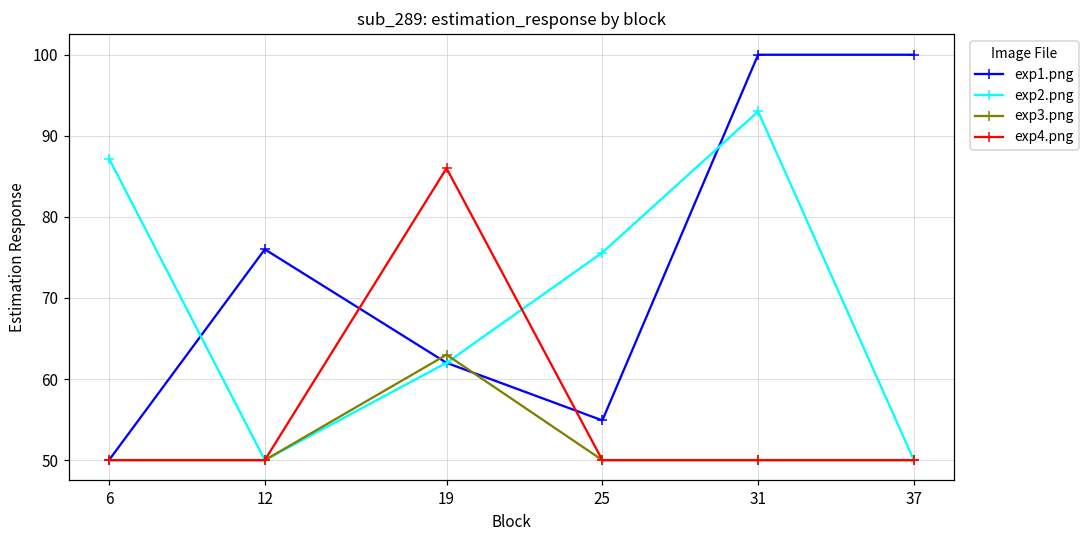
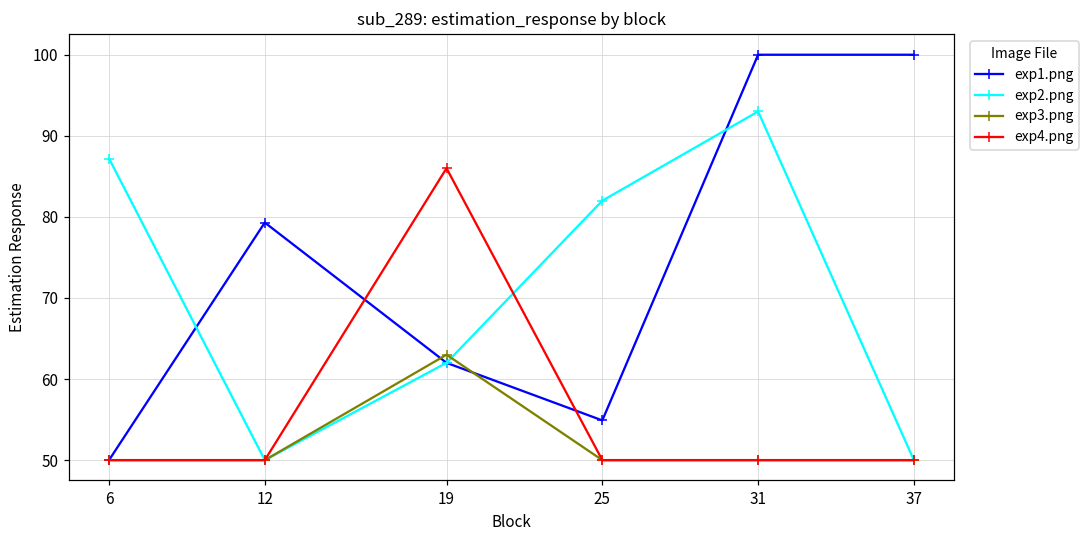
  {
    "exp1.png": {
-     "12": 76,
+     "12": 79,
      "25": 55,
      "31": 100,
      "37": 100
    },
    "exp2.png": {
      "6": 87,
-     "25": 76,
+     "25": 82,
      "31": 93
    },
    "exp3.png": {
      "19": 63
    },
    "exp4.png": {
      "19": 86
    }
  }
